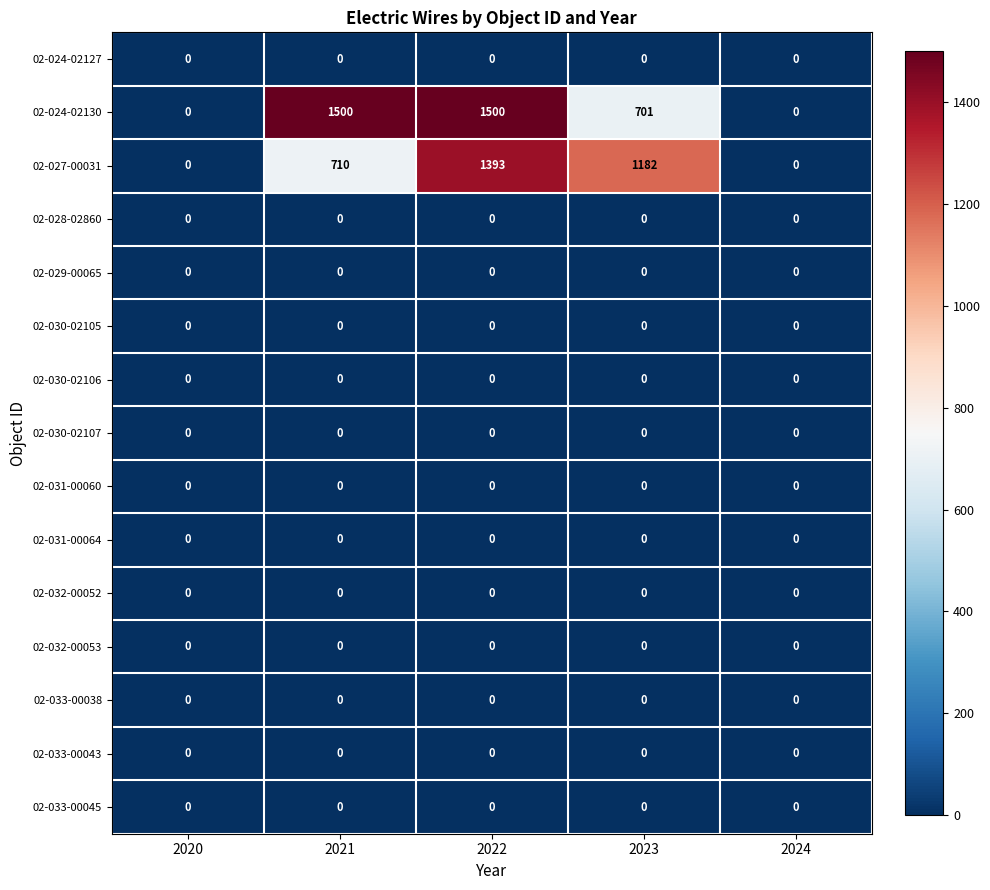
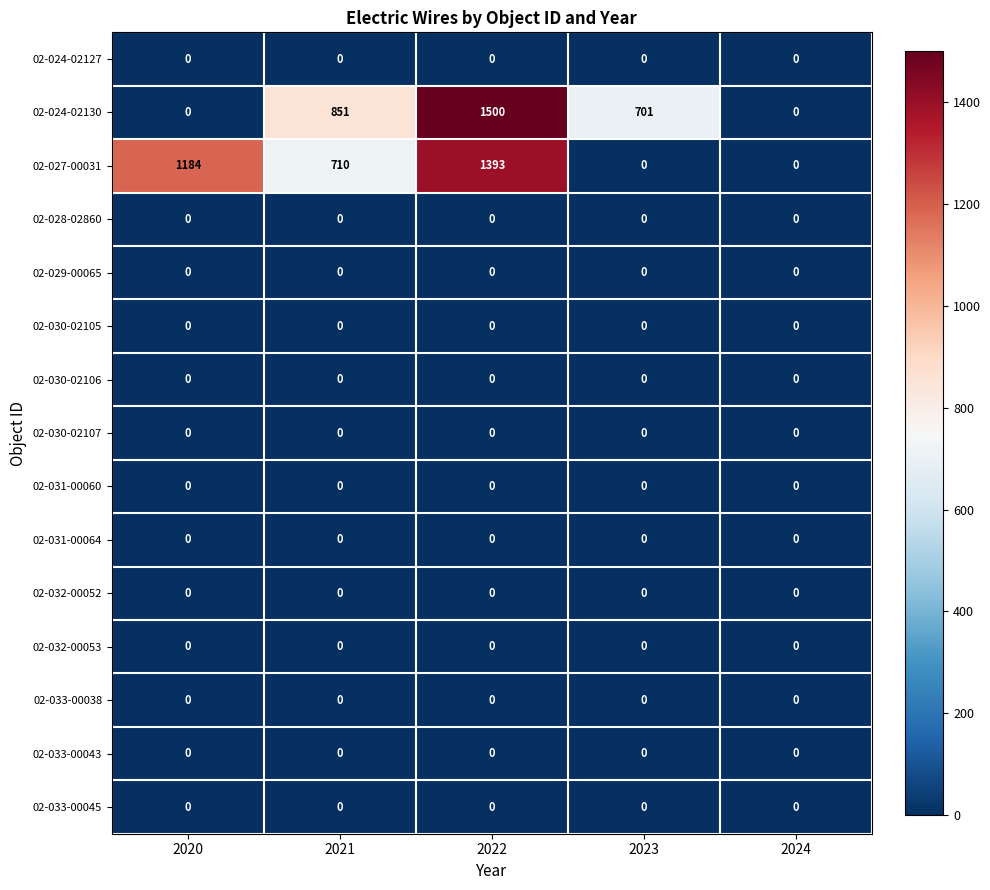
  {
    "02-024-02127": {
      "2020": 0,
      "2021": 0,
      "2022": 0,
      "2023": 0,
      "2024": 0
    },
    "02-024-02130": {
      "2020": 0,
-     "2021": 1500,
+     "2021": 851,
      "2022": 1500,
      "2023": 701,
      "2024": 0
    },
    "02-027-00031": {
-     "2020": 0,
+     "2020": 1184,
      "2021": 710,
      "2022": 1393,
-     "2023": 1182,
+     "2023": 0,
      "2024": 0
    },
    "02-028-02860": {
      "2020": 0,
      "2021": 0,
      "2022": 0,
      "2023": 0,
      "2024": 0
    },
    "02-029-00065": {
      "2020": 0,
      "2021": 0,
      "2022": 0,
      "2023": 0,
      "2024": 0
    },
    "02-030-02105": {
      "2020": 0,
      "2021": 0,
      "2022": 0,
      "2023": 0,
      "2024": 0
    },
    "02-030-02106": {
      "2020": 0,
      "2021": 0,
      "2022": 0,
      "2023": 0,
      "2024": 0
    },
    "02-030-02107": {
      "2020": 0,
      "2021": 0,
      "2022": 0,
      "2023": 0,
      "2024": 0
    },
    "02-031-00060": {
      "2020": 0,
      "2021": 0,
      "2022": 0,
      "2023": 0,
      "2024": 0
    },
    "02-031-00064": {
      "2020": 0,
      "2021": 0,
      "2022": 0,
      "2023": 0,
      "2024": 0
    },
    "02-032-00052": {
      "2020": 0,
      "2021": 0,
      "2022": 0,
      "2023": 0,
      "2024": 0
    },
    "02-032-00053": {
      "2020": 0,
      "2021": 0,
      "2022": 0,
      "2023": 0,
      "2024": 0
    },
    "02-033-00038": {
      "2020": 0,
      "2021": 0,
      "2022": 0,
      "2023": 0,
      "2024": 0
    },
    "02-033-00043": {
      "2020": 0,
      "2021": 0,
      "2022": 0,
      "2023": 0,
      "2024": 0
    },
    "02-033-00045": {
      "2020": 0,
      "2021": 0,
      "2022": 0,
      "2023": 0,
      "2024": 0
    }
  }
